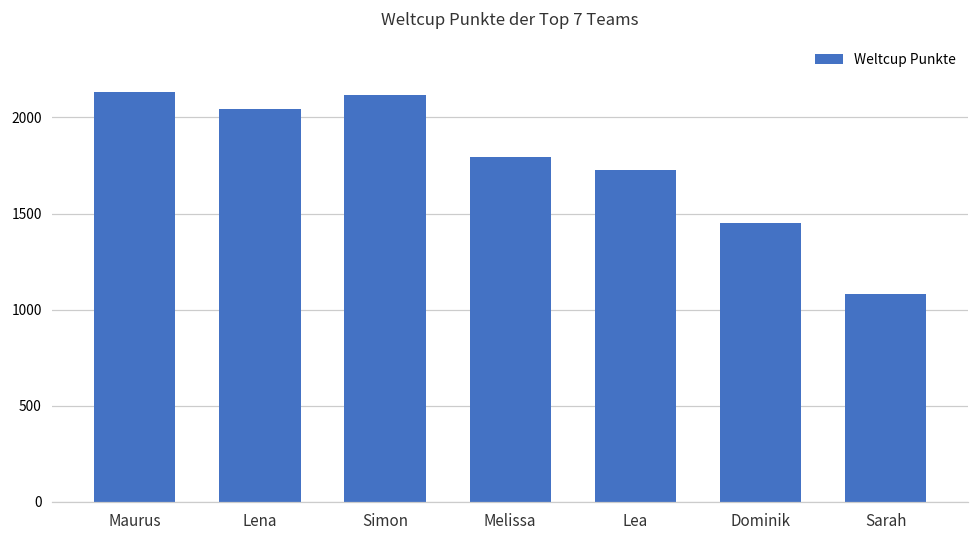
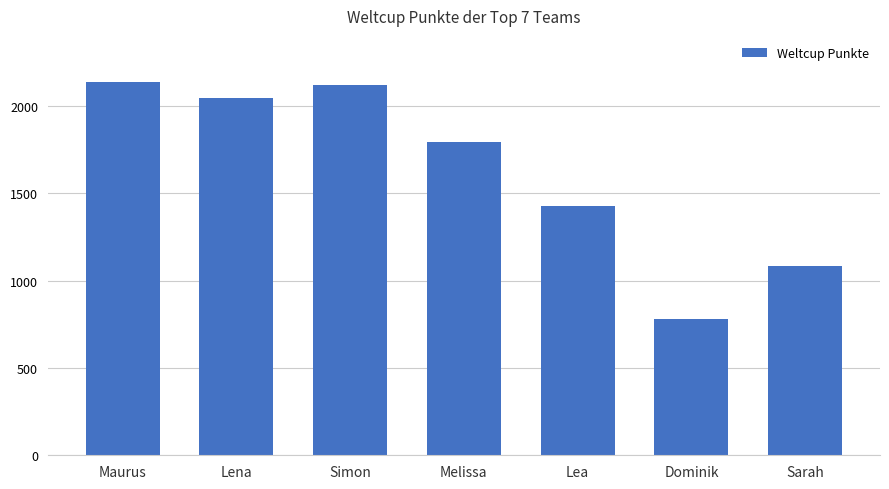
  {
    "Maurus": 2140,
    "Lena": 2040,
    "Simon": 2120,
    "Melissa": 1800,
-   "Lea": 1730,
-   "Dominik": 1450,
+   "Lea": 1430,
+   "Dominik": 780,
    "Sarah": 1080
  }
